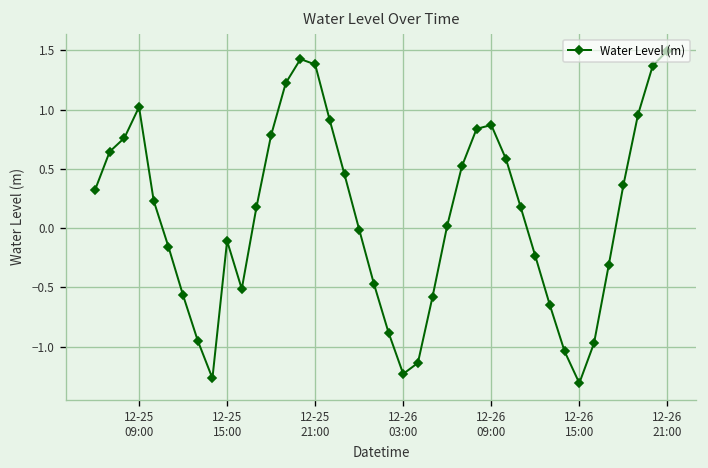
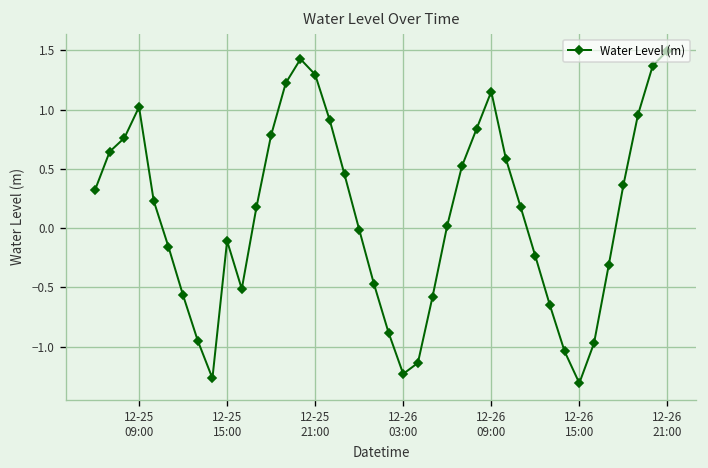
  {
    "12-25 09:00": 1.0,
    "12-25 15:00": -0.1,
-   "12-25 21:00": 1.4,
+   "12-25 21:00": 1.3,
    "12-26 03:00": -1.2,
-   "12-26 09:00": 0.9,
+   "12-26 09:00": 1.2,
    "12-26 15:00": -1.3
  }
